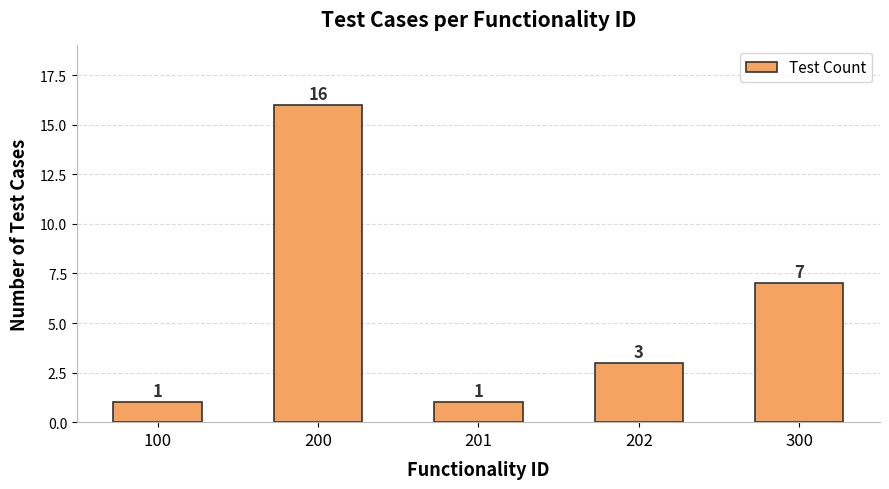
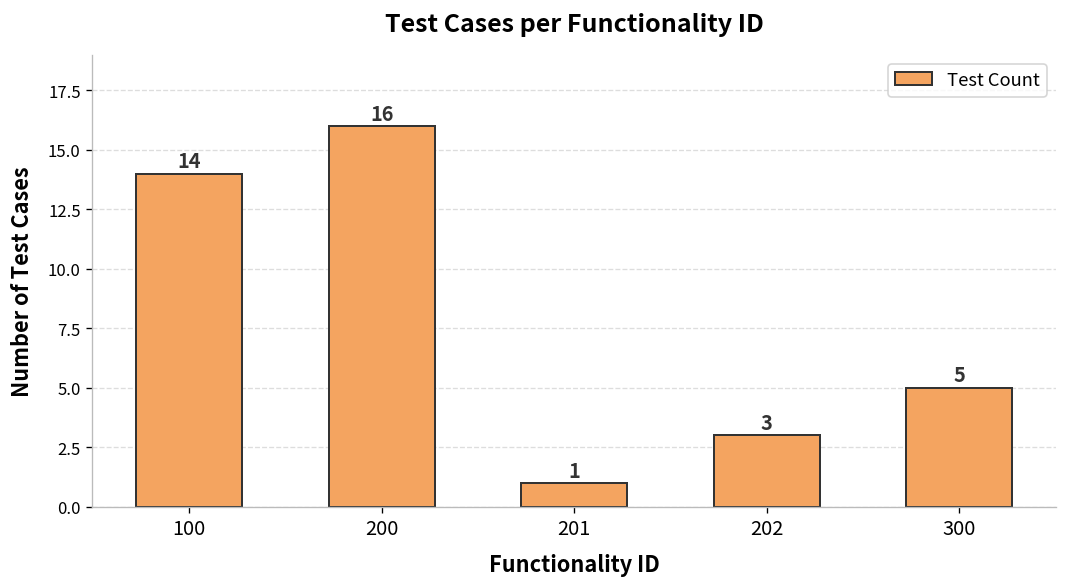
  {
-   "100": 1,
+   "100": 14,
    "200": 16,
    "201": 1,
    "202": 3,
-   "300": 7
+   "300": 5
  }
